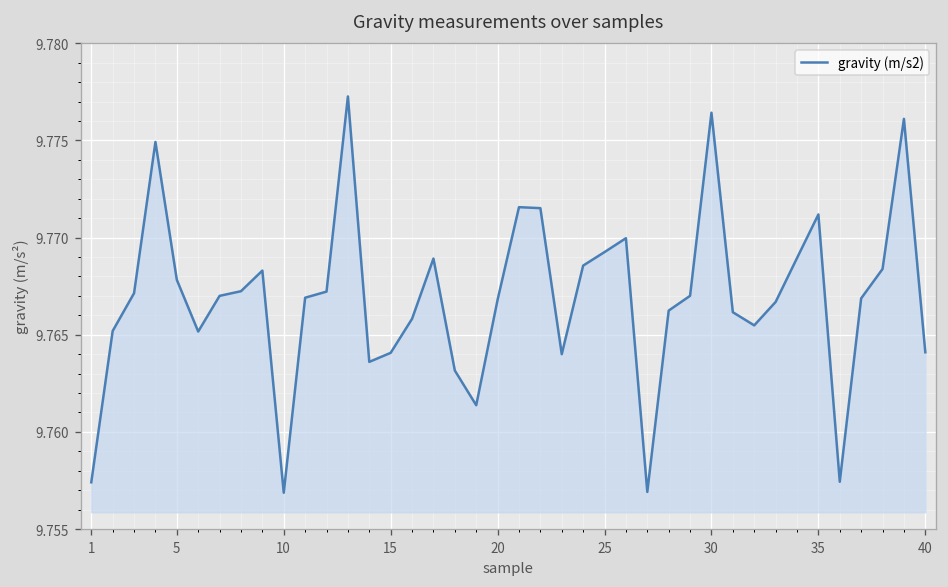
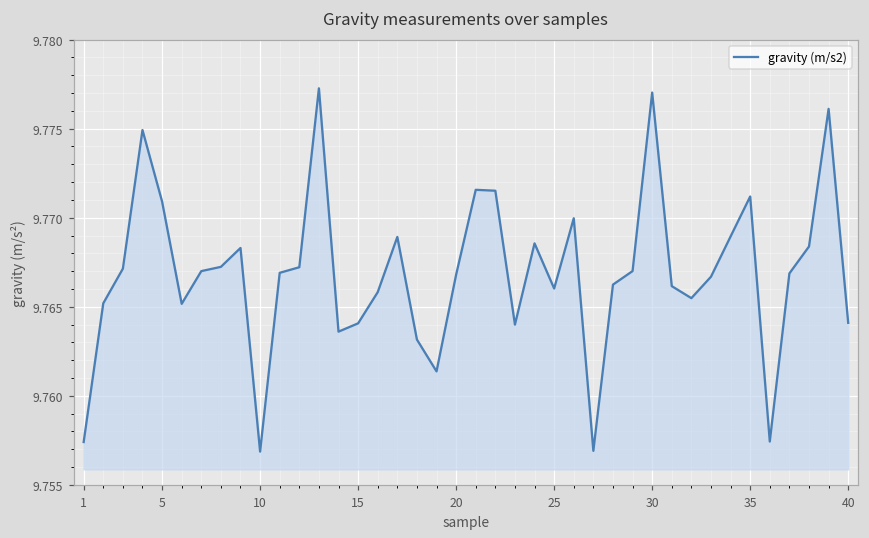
  {
    "1": 9.7574,
-   "5": 9.7678,
+   "5": 9.7709,
    "10": 9.7569,
    "15": 9.7641,
    "20": 9.7668,
-   "25": 9.7693,
-   "30": 9.7764,
+   "25": 9.7660,
+   "30": 9.7770,
    "35": 9.7712,
    "40": 9.7641
  }
